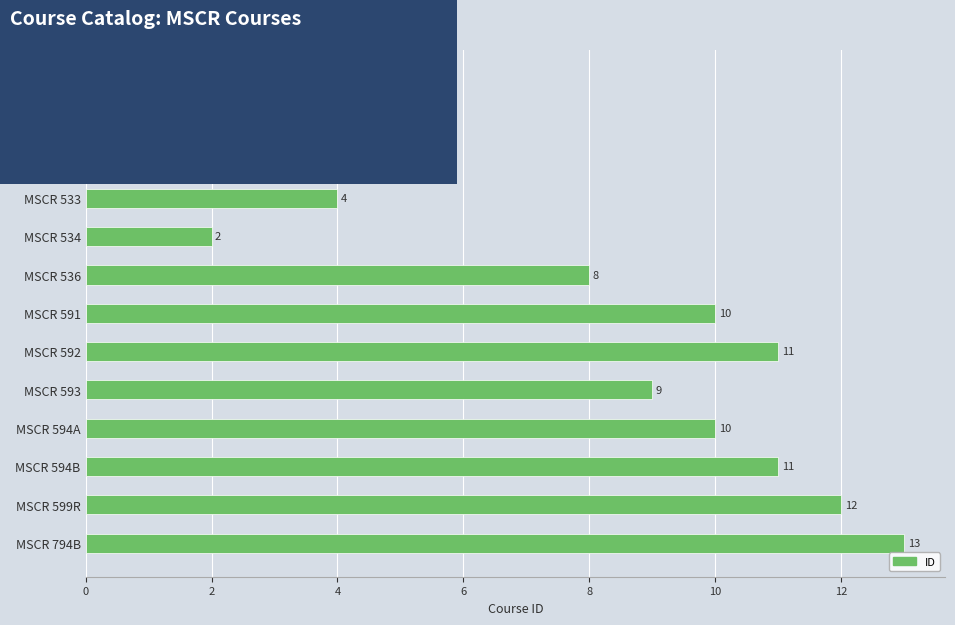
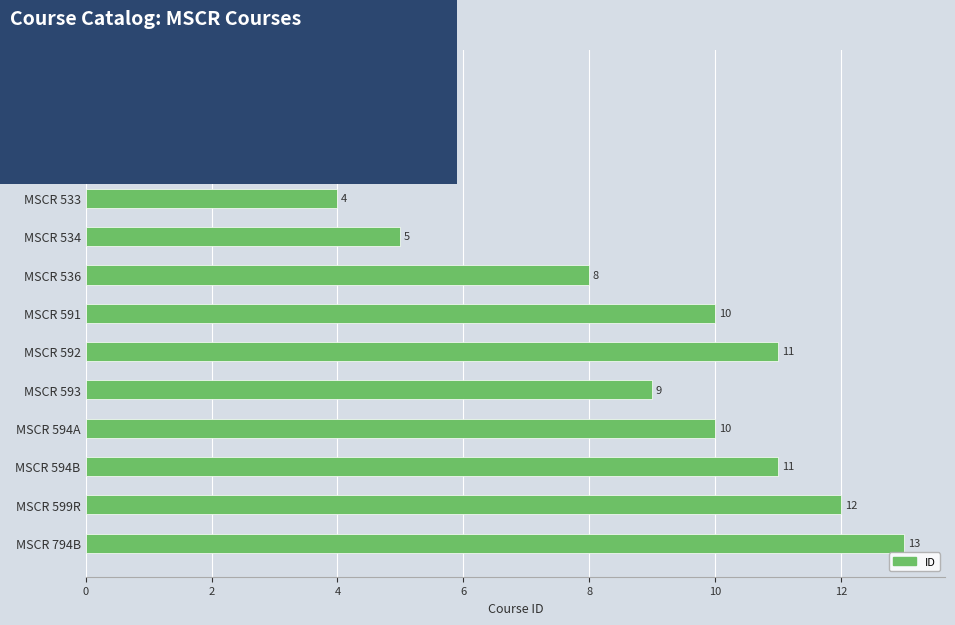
  {
    "MSCR 533": 4,
-   "MSCR 534": 2,
+   "MSCR 534": 5,
    "MSCR 536": 8,
    "MSCR 591": 10,
    "MSCR 592": 11,
    "MSCR 593": 9,
    "MSCR 594A": 10,
    "MSCR 594B": 11,
    "MSCR 599R": 12,
    "MSCR 794B": 13
  }
